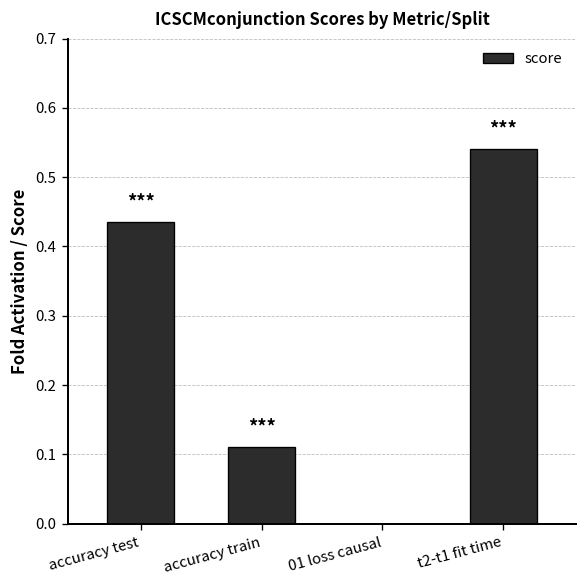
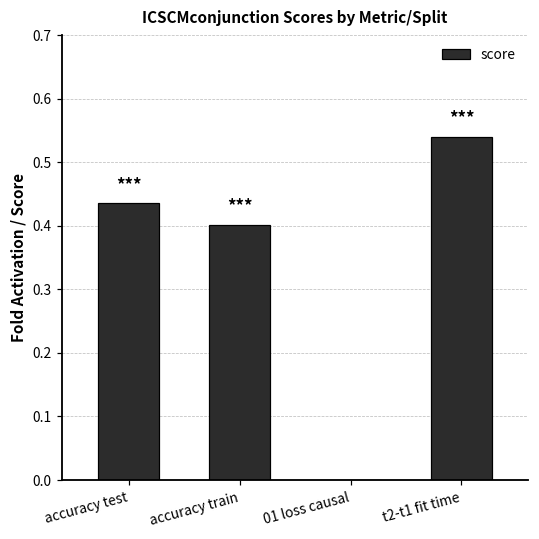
  {
    "accuracy test": 0.44,
-   "accuracy train": 0.11,
+   "accuracy train": 0.40,
    "01 loss causal": 0.00,
    "t2-t1 fit time": 0.54
  }
